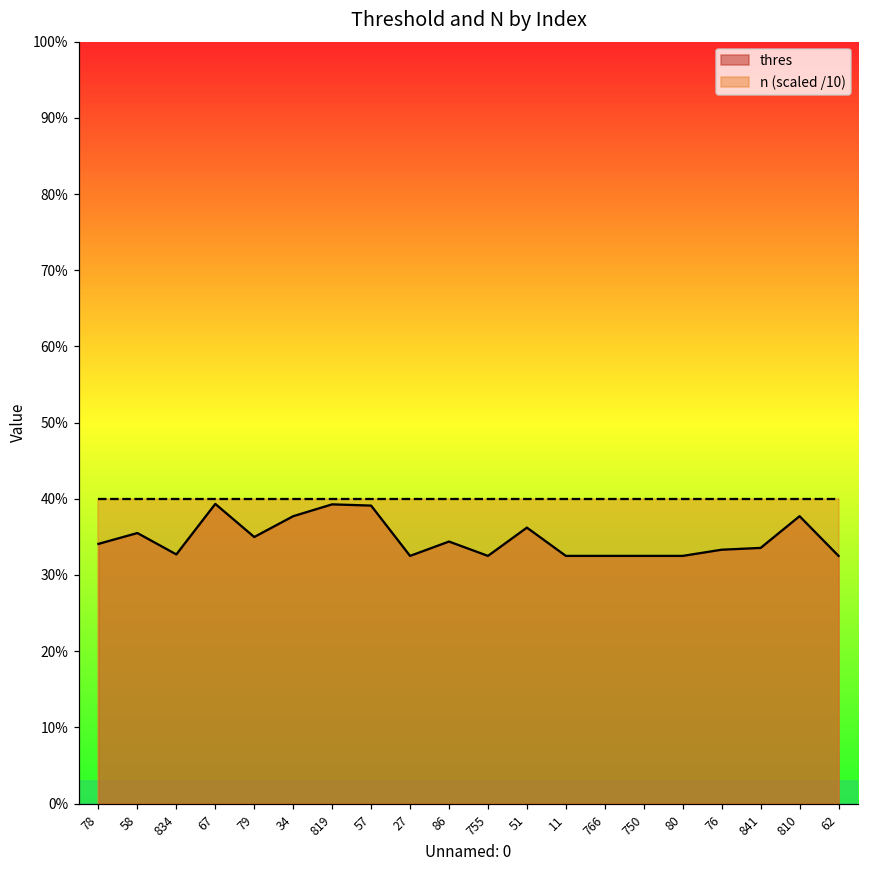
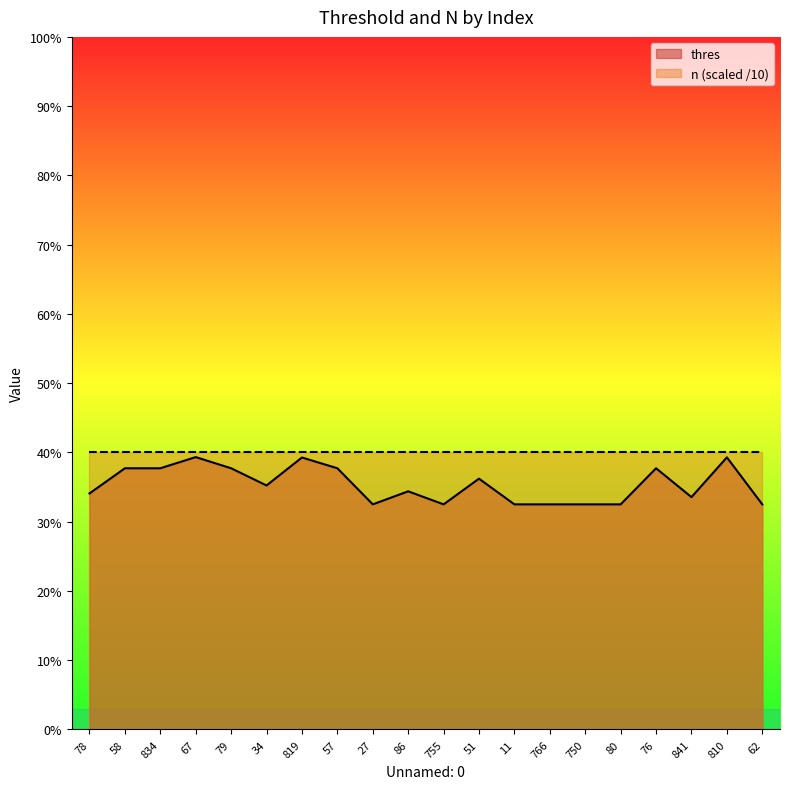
  {
    "thres": {
      "78": "34%",
-     "58": "36%",
-     "834": "33%",
+     "58": "38%",
+     "834": "38%",
      "67": "39%",
-     "79": "35%",
-     "34": "38%",
+     "79": "38%",
+     "34": "35%",
      "819": "39%",
-     "57": "39%",
+     "57": "38%",
      "27": "33%",
      "86": "34%",
      "755": "33%",
      "51": "36%",
      "11": "33%",
      "766": "33%",
      "750": "33%",
      "80": "33%",
-     "76": "33%",
+     "76": "38%",
      "841": "34%",
-     "810": "38%",
+     "810": "39%",
      "62": "33%"
    },
    "n (scaled /10)": {
      "78": "40%",
      "58": "40%",
      "834": "40%",
      "67": "40%",
      "79": "40%",
      "34": "40%",
      "819": "40%",
      "57": "40%",
      "27": "40%",
      "86": "40%",
      "755": "40%",
      "51": "40%",
      "11": "40%",
      "766": "40%",
      "750": "40%",
      "80": "40%",
      "76": "40%",
      "841": "40%",
      "810": "40%",
      "62": "40%"
    }
  }
